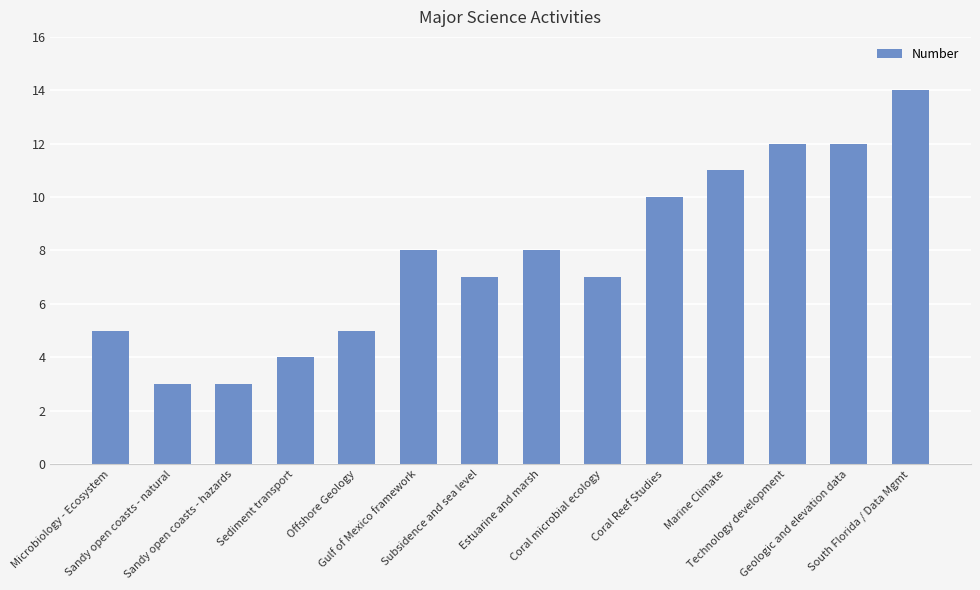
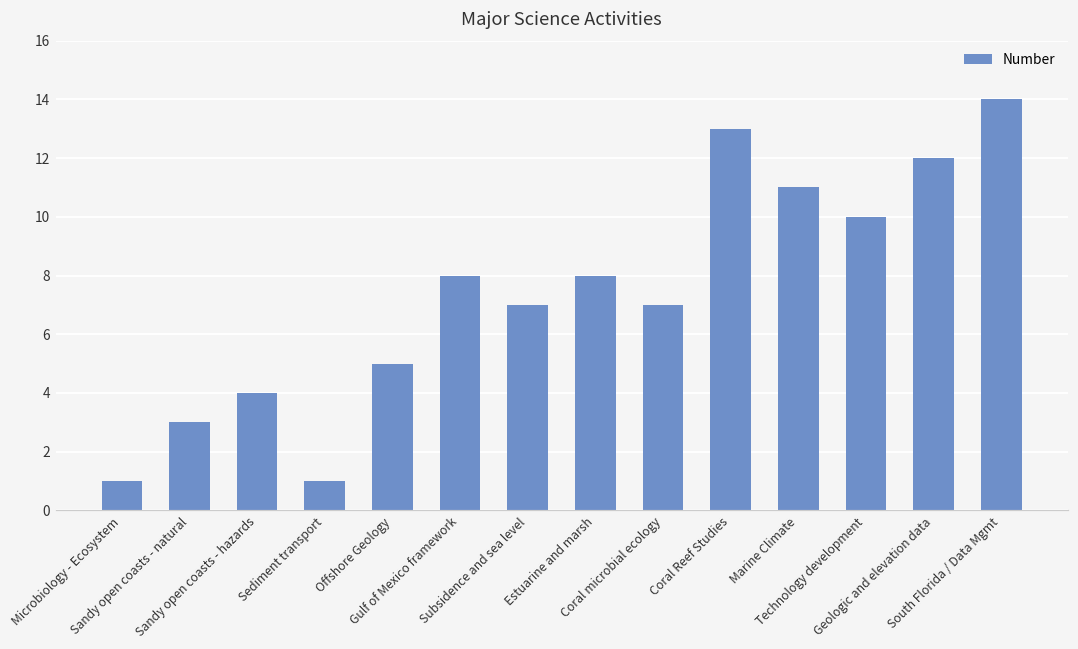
  {
-   "Microbiology - Ecosystem": 5,
+   "Microbiology - Ecosystem": 1,
    "Sandy open coasts - natural": 3,
-   "Sandy open coasts - hazards": 3,
-   "Sediment transport": 4,
+   "Sandy open coasts - hazards": 4,
+   "Sediment transport": 1,
    "Offshore Geology": 5,
    "Gulf of Mexico framework": 8,
    "Subsidence and sea level": 7,
    "Estuarine and marsh": 8,
    "Coral microbial ecology": 7,
-   "Coral Reef Studies": 10,
+   "Coral Reef Studies": 13,
    "Marine Climate": 11,
-   "Technology development": 12,
+   "Technology development": 10,
    "Geologic and elevation data": 12,
    "South Florida / Data Mgmt": 14
  }
